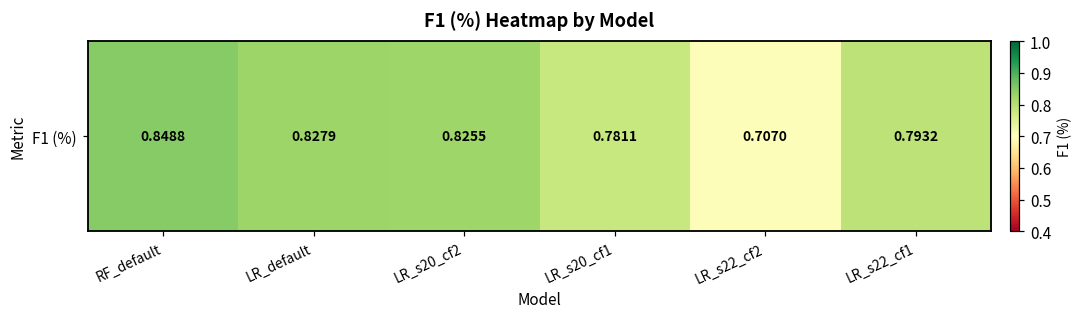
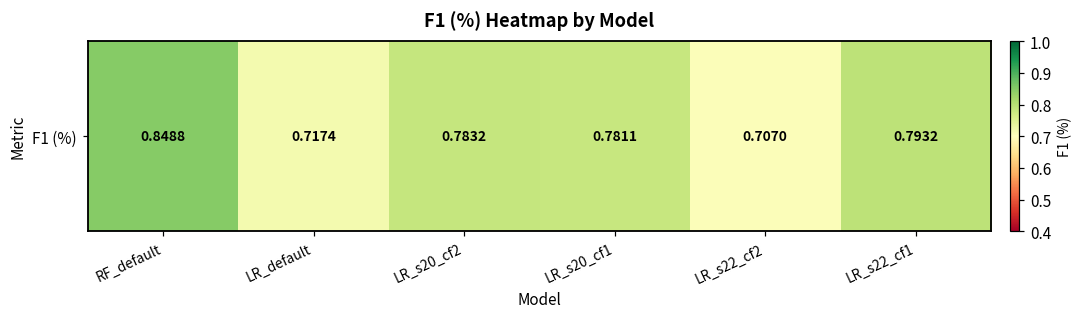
  {
    "F1 (%)": {
      "RF_default": 0.8488,
-     "LR_default": 0.8279,
-     "LR_s20_cf2": 0.8255,
+     "LR_default": 0.7174,
+     "LR_s20_cf2": 0.7832,
      "LR_s20_cf1": 0.7811,
      "LR_s22_cf2": 0.7070,
      "LR_s22_cf1": 0.7932
    }
  }
